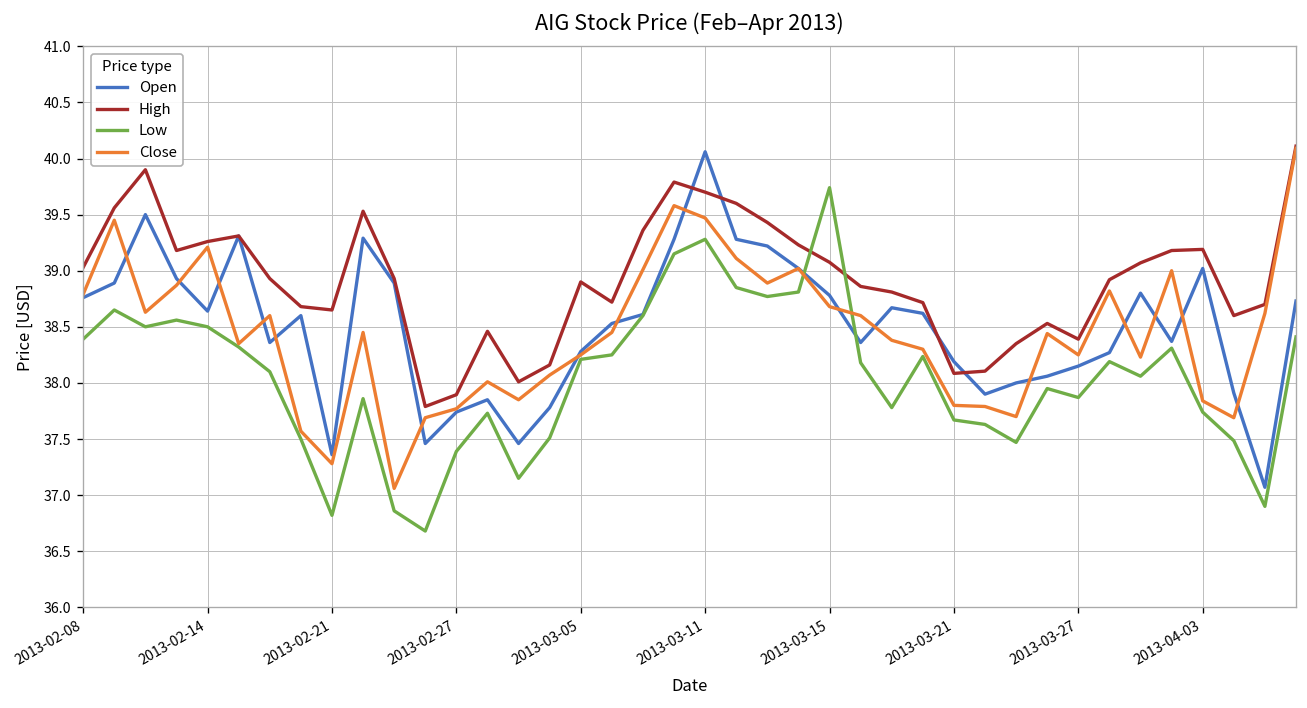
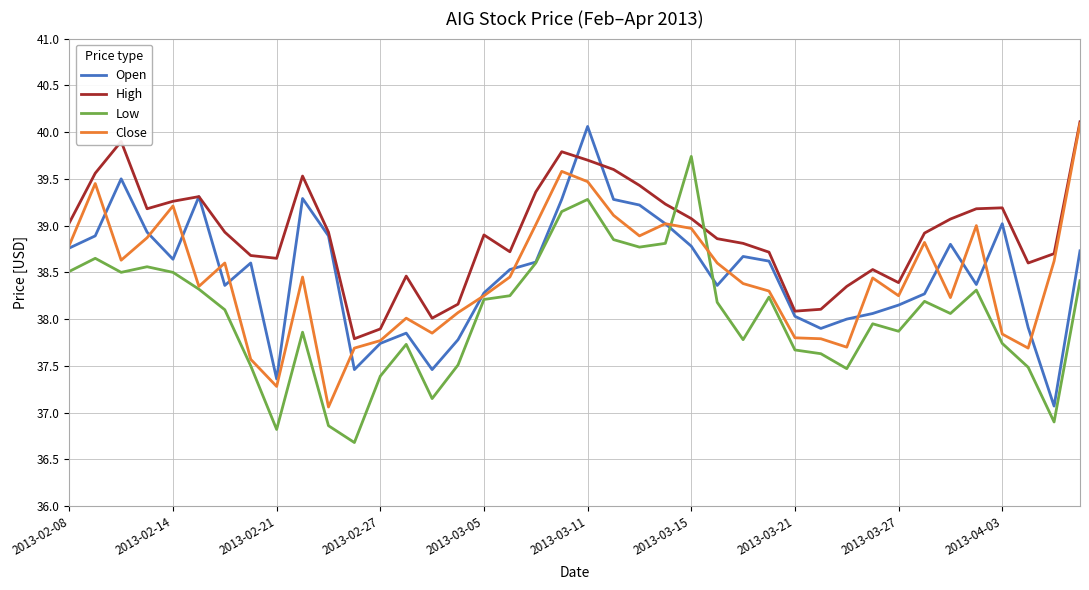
  {
    "Open": {
      "2013-02-08": 38.8,
      "2013-02-14": 38.6,
      "2013-02-21": 37.4,
      "2013-02-27": 37.7,
      "2013-03-05": 38.3,
      "2013-03-11": 40.1,
      "2013-03-15": 38.8,
-     "2013-03-21": 38.2,
+     "2013-03-21": 38.0,
      "2013-03-27": 38.2,
      "2013-04-03": 39.0
    },
    "High": {
      "2013-02-08": 39.0,
      "2013-02-14": 39.3,
      "2013-02-21": 38.7,
      "2013-02-27": 37.9,
      "2013-03-05": 38.9,
      "2013-03-11": 39.7,
      "2013-03-15": 39.1,
      "2013-03-21": 38.1,
      "2013-03-27": 38.4,
      "2013-04-03": 39.2
    },
    "Low": {
-     "2013-02-08": 38.4,
+     "2013-02-08": 38.5,
      "2013-02-14": 38.5,
      "2013-02-21": 36.8,
      "2013-02-27": 37.4,
      "2013-03-05": 38.2,
      "2013-03-11": 39.3,
      "2013-03-15": 39.7,
      "2013-03-21": 37.7,
      "2013-03-27": 37.9,
      "2013-04-03": 37.7
    },
    "Close": {
      "2013-02-08": 38.8,
      "2013-02-14": 39.2,
      "2013-02-21": 37.3,
      "2013-02-27": 37.8,
      "2013-03-05": 38.3,
      "2013-03-11": 39.5,
-     "2013-03-15": 38.7,
+     "2013-03-15": 39.0,
      "2013-03-21": 37.8,
      "2013-03-27": 38.3,
      "2013-04-03": 37.8
    }
  }
